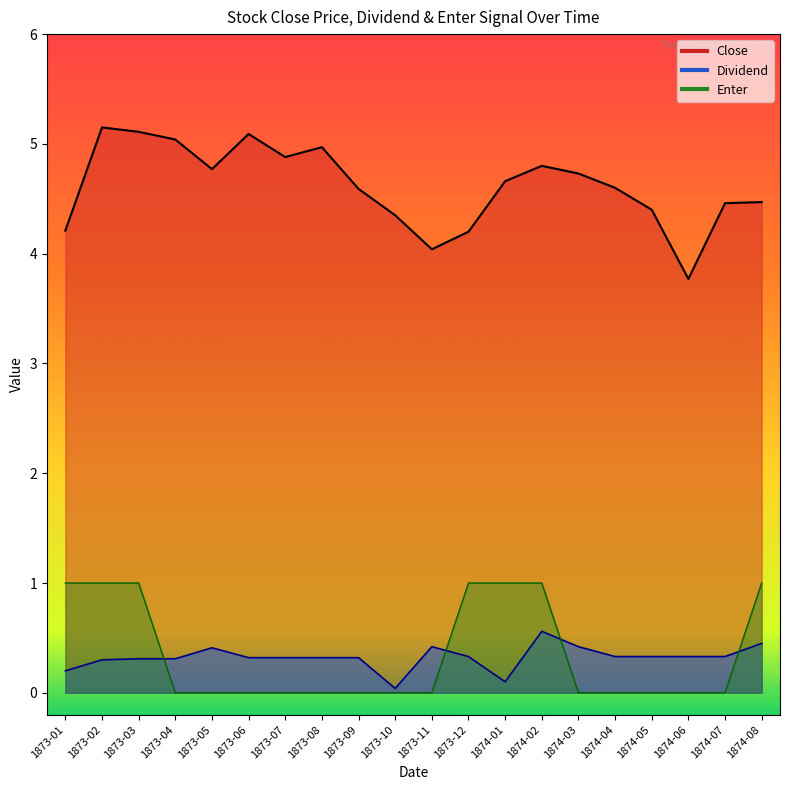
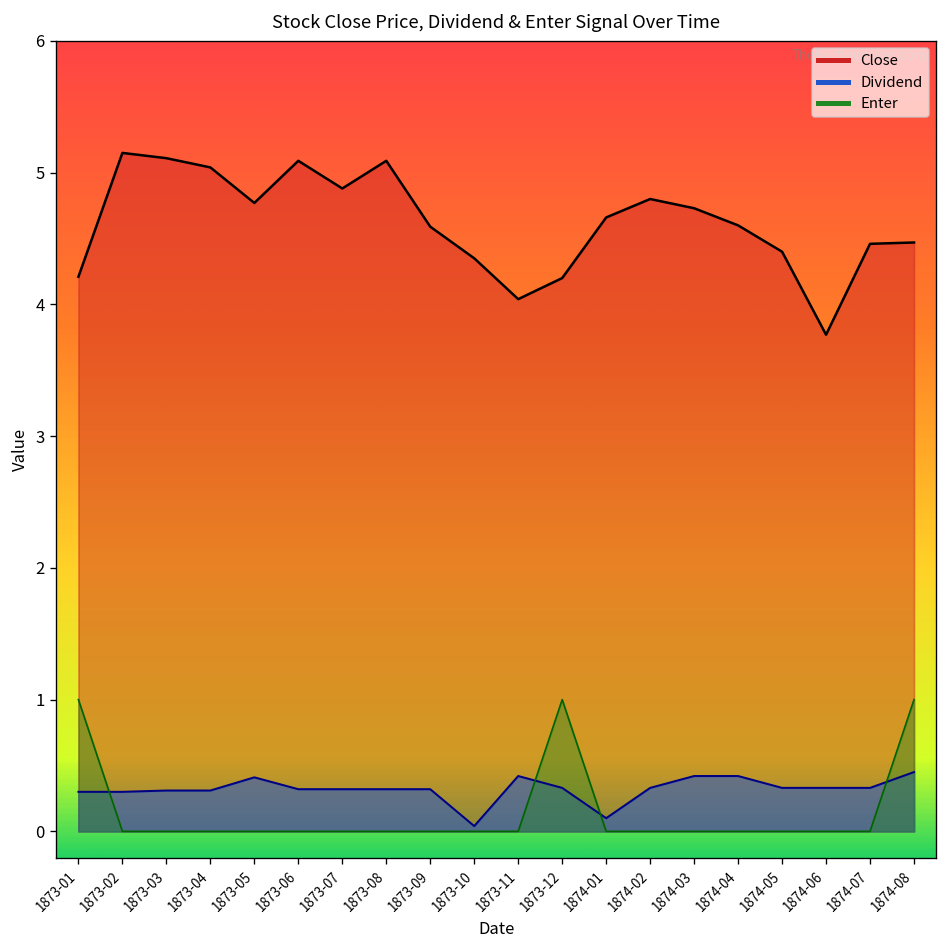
  {
    "Close": {
      "1873-01": 4.21,
      "1873-02": 5.15,
      "1873-03": 5.11,
      "1873-04": 5.04,
      "1873-05": 4.77,
      "1873-06": 5.09,
      "1873-07": 4.88,
-     "1873-08": 4.97,
+     "1873-08": 5.09,
      "1873-09": 4.59,
      "1873-10": 4.35,
      "1873-11": 4.04,
      "1873-12": 4.20,
      "1874-01": 4.66,
      "1874-02": 4.80,
      "1874-03": 4.73,
      "1874-04": 4.60,
      "1874-05": 4.40,
      "1874-06": 3.77,
      "1874-07": 4.46,
      "1874-08": 4.47
    },
    "Dividend": {
-     "1873-01": 0.2,
+     "1873-01": 0.3,
      "1873-02": 0.30,
      "1873-03": 0.31,
      "1873-04": 0.31,
      "1873-05": 0.41,
      "1873-06": 0.32,
      "1873-07": 0.32,
      "1873-08": 0.32,
      "1873-09": 0.32,
      "1873-10": 0.04,
      "1873-11": 0.42,
      "1873-12": 0.33,
      "1874-01": 0.10,
-     "1874-02": 0.56,
+     "1874-02": 0.33,
      "1874-03": 0.42,
-     "1874-04": 0.33,
+     "1874-04": 0.42,
      "1874-05": 0.33,
      "1874-06": 0.33,
      "1874-07": 0.33,
      "1874-08": 0.45
    },
    "Enter": {
      "1873-01": 1,
-     "1873-02": 1,
-     "1873-03": 1,
+     "1873-02": 0,
+     "1873-03": 0,
      "1873-04": 0,
      "1873-05": 0,
      "1873-06": 0,
      "1873-07": 0,
      "1873-08": 0,
      "1873-09": 0,
      "1873-10": 0,
      "1873-11": 0,
      "1873-12": 1,
-     "1874-01": 1,
-     "1874-02": 1,
+     "1874-01": 0,
+     "1874-02": 0,
      "1874-03": 0,
      "1874-04": 0,
      "1874-05": 0,
      "1874-06": 0,
      "1874-07": 0,
      "1874-08": 1
    }
  }
